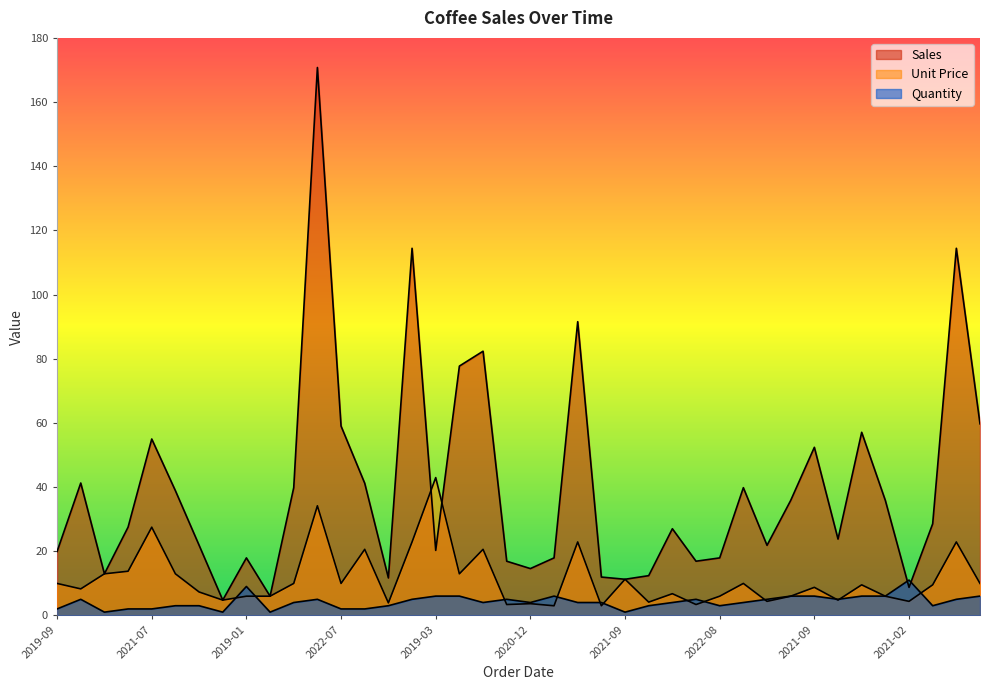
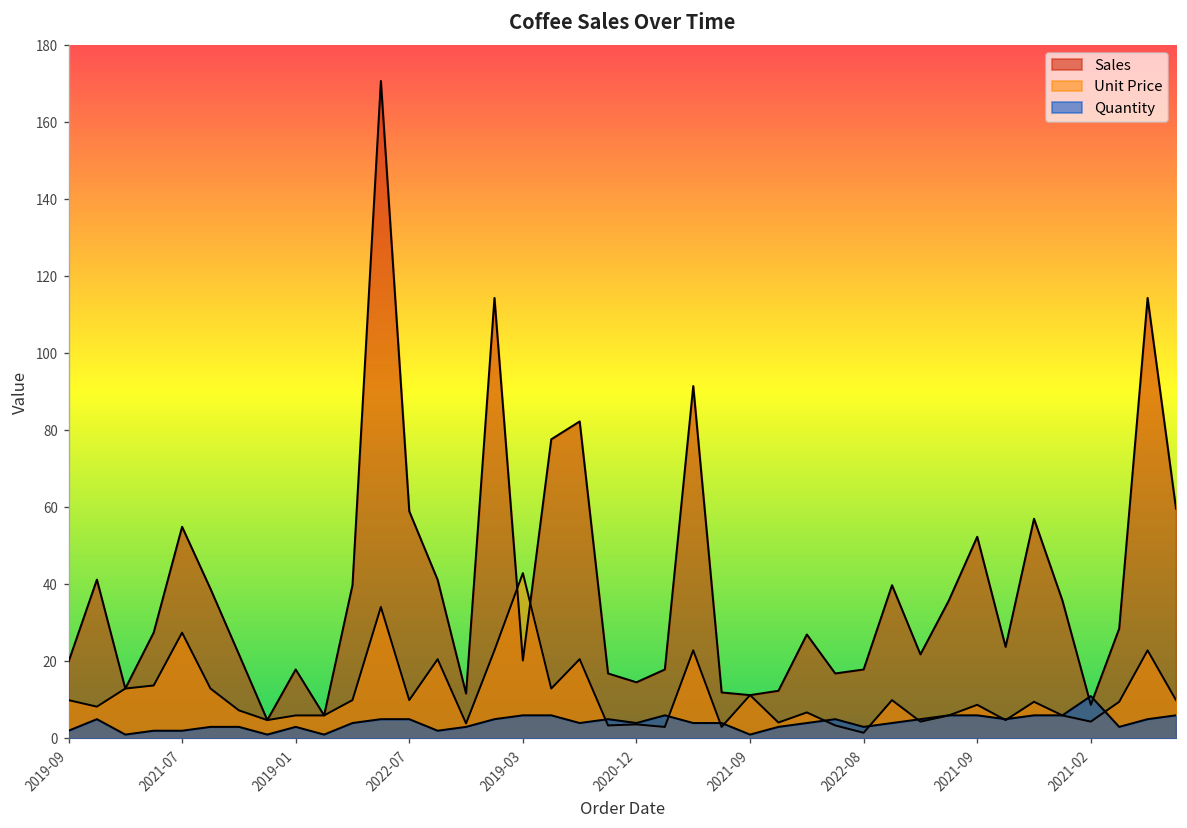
  {
    "Sales": {
      "2019-01": 18,
      "2022-07": 59,
      "2019-03": 20,
      "2022-08": 18,
      "2021-02": 9
    },
    "Unit Price": {
      "2019-01": 6,
      "2022-07": 10,
      "2019-03": 43,
-     "2022-08": 6,
+     "2022-08": 1,
      "2021-02": 4
    },
    "Quantity": {
-     "2019-01": 9,
-     "2022-07": 2,
+     "2019-01": 3,
+     "2022-07": 5,
      "2019-03": 6,
      "2022-08": 3,
      "2021-02": 11
    }
  }
